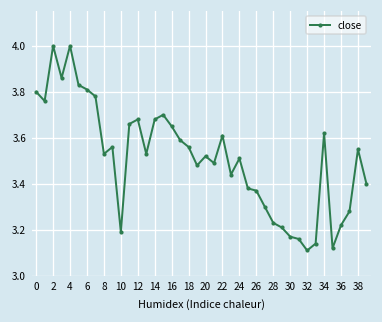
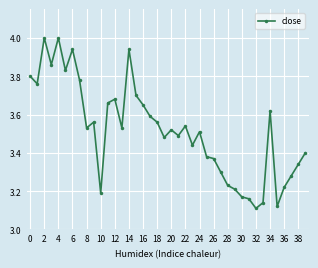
  {
    "0": 3.80,
    "2": 4.00,
    "4": 4.00,
-   "6": 3.81,
+   "6": 3.94,
    "8": 3.53,
    "10": 3.19,
    "12": 3.68,
-   "14": 3.68,
+   "14": 3.94,
    "16": 3.65,
    "18": 3.56,
    "20": 3.52,
-   "22": 3.61,
+   "22": 3.54,
    "24": 3.51,
    "26": 3.37,
    "28": 3.23,
    "30": 3.17,
    "32": 3.11,
    "34": 3.62,
    "36": 3.22,
-   "38": 3.55
+   "38": 3.34
  }
